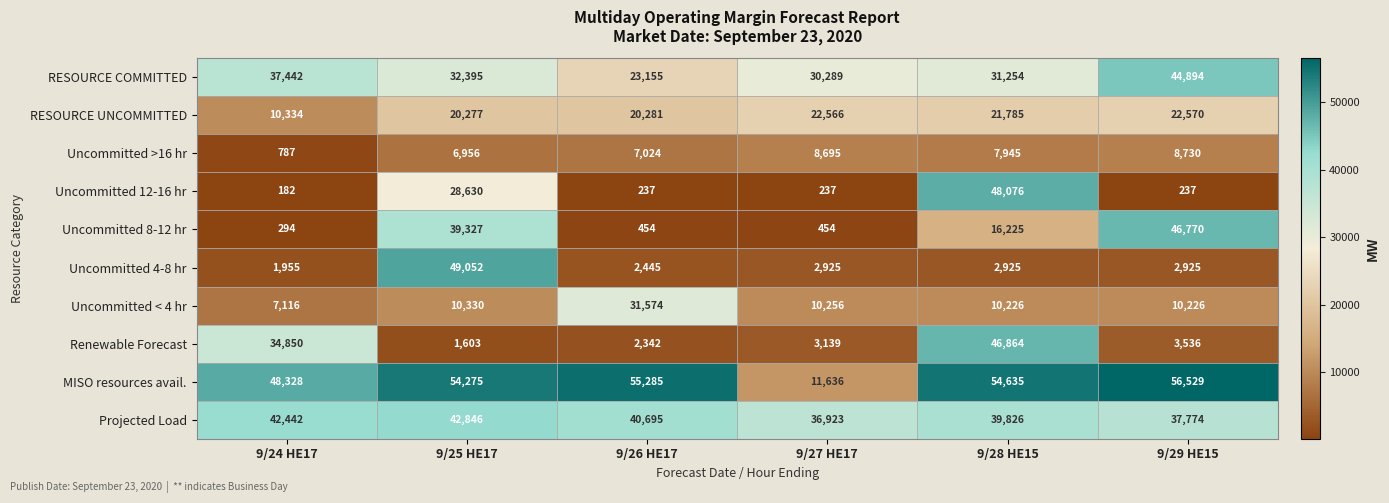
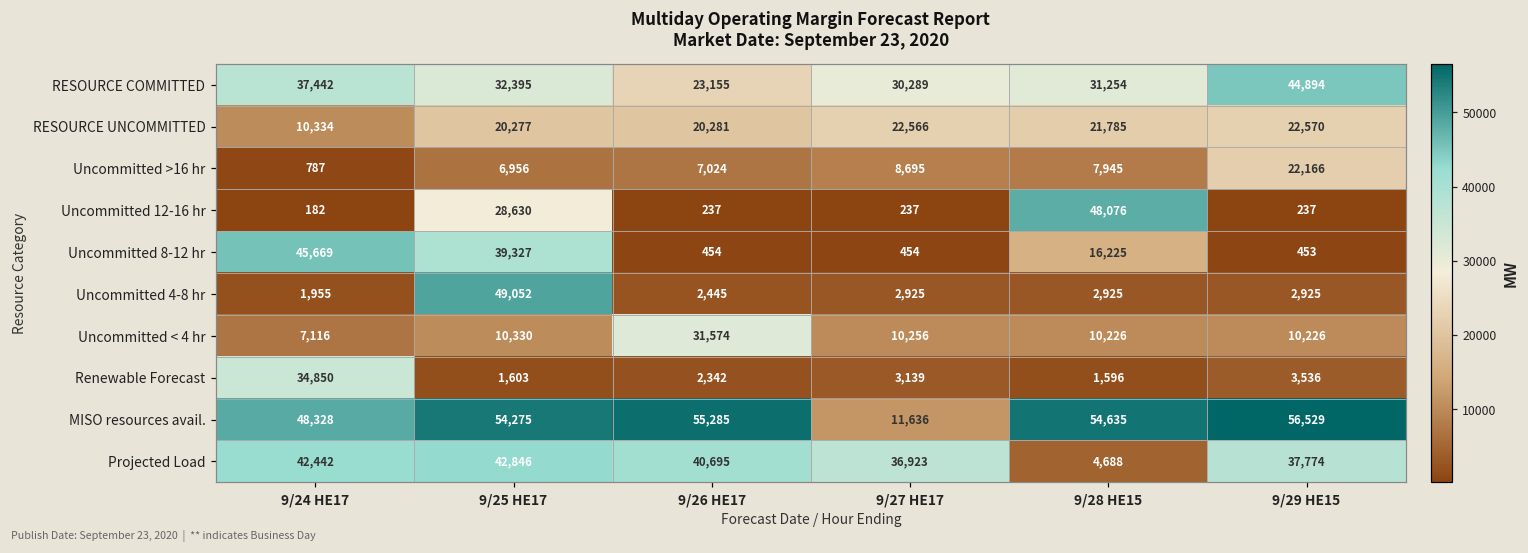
  {
    "RESOURCE COMMITTED": {
      "9/24 HE17": "37,442",
      "9/25 HE17": "32,395",
      "9/26 HE17": "23,155",
      "9/27 HE17": "30,289",
      "9/28 HE15": "31,254",
      "9/29 HE15": "44,894"
    },
    "RESOURCE UNCOMMITTED": {
      "9/24 HE17": "10,334",
      "9/25 HE17": "20,277",
      "9/26 HE17": "20,281",
      "9/27 HE17": "22,566",
      "9/28 HE15": "21,785",
      "9/29 HE15": "22,570"
    },
    "Uncommitted >16 hr": {
      "9/24 HE17": "787",
      "9/25 HE17": "6,956",
      "9/26 HE17": "7,024",
      "9/27 HE17": "8,695",
      "9/28 HE15": "7,945",
-     "9/29 HE15": "8,730"
+     "9/29 HE15": "22,166"
    },
    "Uncommitted 12-16 hr": {
      "9/24 HE17": "182",
      "9/25 HE17": "28,630",
      "9/26 HE17": "237",
      "9/27 HE17": "237",
      "9/28 HE15": "48,076",
      "9/29 HE15": "237"
    },
    "Uncommitted 8-12 hr": {
-     "9/24 HE17": "294",
+     "9/24 HE17": "45,669",
      "9/25 HE17": "39,327",
      "9/26 HE17": "454",
      "9/27 HE17": "454",
      "9/28 HE15": "16,225",
-     "9/29 HE15": "46,770"
+     "9/29 HE15": "453"
    },
    "Uncommitted 4-8 hr": {
      "9/24 HE17": "1,955",
      "9/25 HE17": "49,052",
      "9/26 HE17": "2,445",
      "9/27 HE17": "2,925",
      "9/28 HE15": "2,925",
      "9/29 HE15": "2,925"
    },
    "Uncommitted < 4 hr": {
      "9/24 HE17": "7,116",
      "9/25 HE17": "10,330",
      "9/26 HE17": "31,574",
      "9/27 HE17": "10,256",
      "9/28 HE15": "10,226",
      "9/29 HE15": "10,226"
    },
    "Renewable Forecast": {
      "9/24 HE17": "34,850",
      "9/25 HE17": "1,603",
      "9/26 HE17": "2,342",
      "9/27 HE17": "3,139",
-     "9/28 HE15": "46,864",
+     "9/28 HE15": "1,596",
      "9/29 HE15": "3,536"
    },
    "MISO resources avail.": {
      "9/24 HE17": "48,328",
      "9/25 HE17": "54,275",
      "9/26 HE17": "55,285",
      "9/27 HE17": "11,636",
      "9/28 HE15": "54,635",
      "9/29 HE15": "56,529"
    },
    "Projected Load": {
      "9/24 HE17": "42,442",
      "9/25 HE17": "42,846",
      "9/26 HE17": "40,695",
      "9/27 HE17": "36,923",
-     "9/28 HE15": "39,826",
+     "9/28 HE15": "4,688",
      "9/29 HE15": "37,774"
    }
  }
